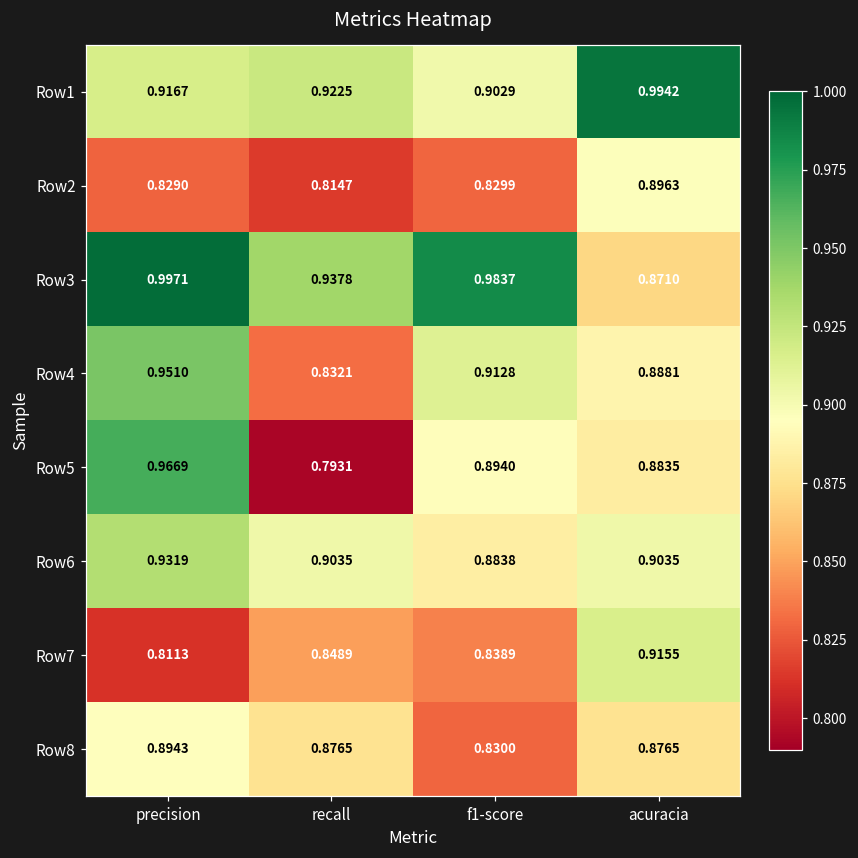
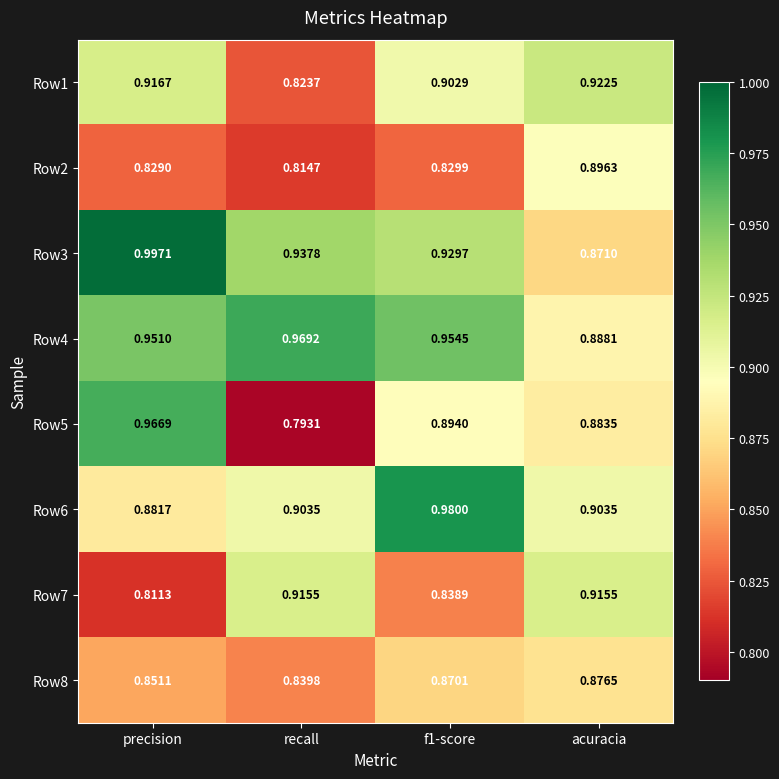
  {
    "Row1": {
      "precision": 0.9167,
-     "recall": 0.9225,
+     "recall": 0.8237,
      "f1-score": 0.9029,
-     "acuracia": 0.9942
+     "acuracia": 0.9225
    },
    "Row2": {
      "precision": 0.8290,
      "recall": 0.8147,
      "f1-score": 0.8299,
      "acuracia": 0.8963
    },
    "Row3": {
      "precision": 0.9971,
      "recall": 0.9378,
-     "f1-score": 0.9837,
+     "f1-score": 0.9297,
      "acuracia": 0.8710
    },
    "Row4": {
      "precision": 0.9510,
-     "recall": 0.8321,
-     "f1-score": 0.9128,
+     "recall": 0.9692,
+     "f1-score": 0.9545,
      "acuracia": 0.8881
    },
    "Row5": {
      "precision": 0.9669,
      "recall": 0.7931,
      "f1-score": 0.8940,
      "acuracia": 0.8835
    },
    "Row6": {
-     "precision": 0.9319,
+     "precision": 0.8817,
      "recall": 0.9035,
-     "f1-score": 0.8838,
+     "f1-score": 0.9800,
      "acuracia": 0.9035
    },
    "Row7": {
      "precision": 0.8113,
-     "recall": 0.8489,
+     "recall": 0.9155,
      "f1-score": 0.8389,
      "acuracia": 0.9155
    },
    "Row8": {
-     "precision": 0.8943,
-     "recall": 0.8765,
-     "f1-score": 0.8300,
+     "precision": 0.8511,
+     "recall": 0.8398,
+     "f1-score": 0.8701,
      "acuracia": 0.8765
    }
  }
